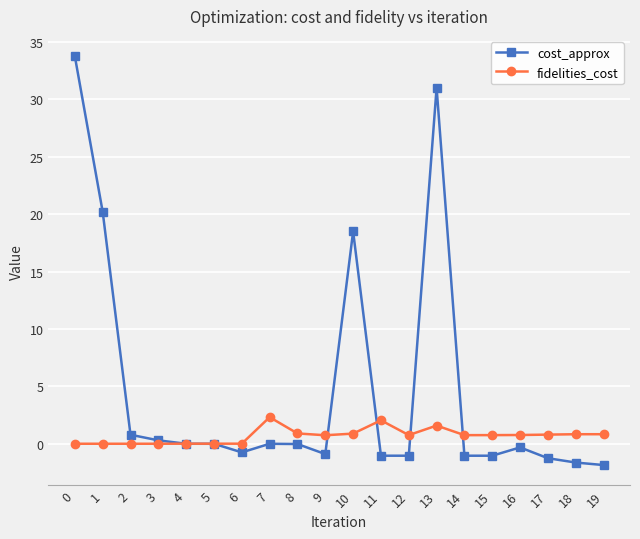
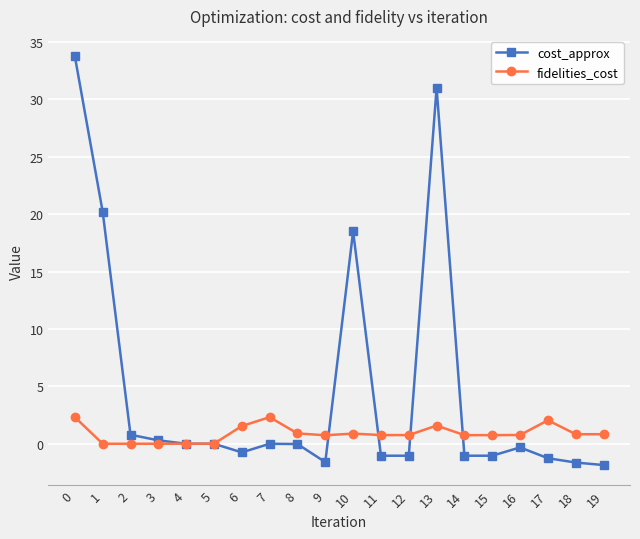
  {
    "cost_approx": {
      "0": 33.7,
      "1": 20.2,
      "2": 0.8,
      "3": 0.3,
      "6": -0.8,
      "7": 0.0,
      "8": 0.0,
-     "9": -0.9,
+     "9": -1.6,
      "10": 18.5,
      "11": -1.0,
      "12": -1.0,
      "13": 31.0,
      "14": -1.0,
      "15": -1.0,
      "16": -0.3,
      "17": -1.3,
      "18": -1.6,
      "19": -1.9
    },
    "fidelities_cost": {
-     "0": 0.0,
+     "0": 2.3,
      "1": 0.0,
      "2": 0.0,
      "3": 0.0,
-     "6": 0.0,
+     "6": 1.5,
      "7": 2.3,
      "8": 0.9,
      "9": 0.7,
      "10": 0.9,
-     "11": 2.0,
+     "11": 0.8,
      "12": 0.8,
      "13": 1.6,
      "14": 0.7,
      "15": 0.8,
      "16": 0.8,
-     "17": 0.8,
+     "17": 2.0,
      "18": 0.8,
      "19": 0.8
    }
  }
